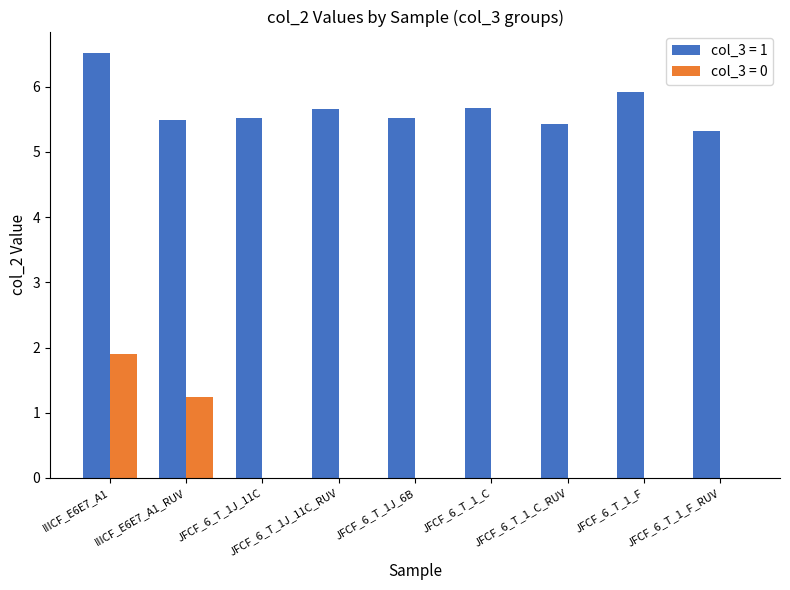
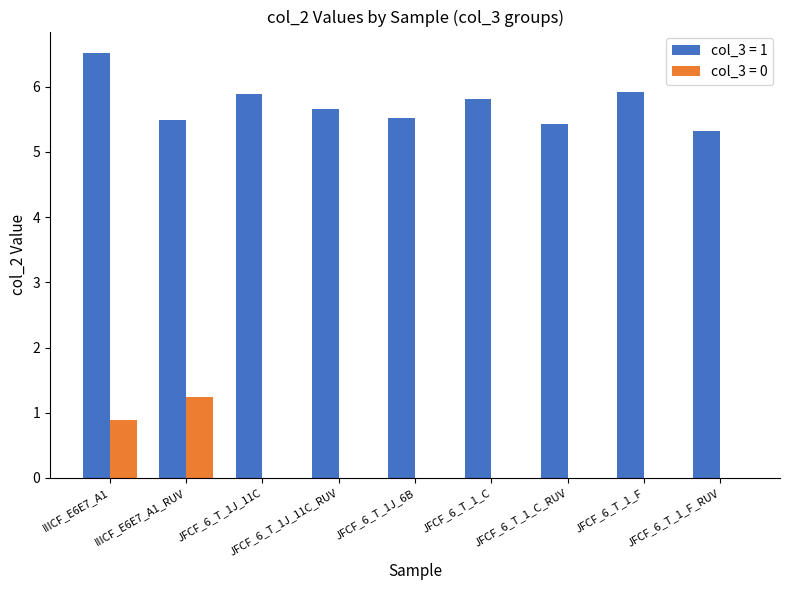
  {
    "col_3 = 1": {
      "IIICF_E6E7_A1": 6.5,
      "IIICF_E6E7_A1_RUV": 5.5,
-     "JFCF_6_T_1J_11C": 5.5,
+     "JFCF_6_T_1J_11C": 5.9,
      "JFCF_6_T_1J_11C_RUV": 5.7,
      "JFCF_6_T_1J_6B": 5.5,
-     "JFCF_6_T_1_C": 5.7,
+     "JFCF_6_T_1_C": 5.8,
      "JFCF_6_T_1_C_RUV": 5.4,
      "JFCF_6_T_1_F": 5.9,
      "JFCF_6_T_1_F_RUV": 5.3
    },
    "col_3 = 0": {
-     "IIICF_E6E7_A1": 1.9,
+     "IIICF_E6E7_A1": 0.9,
      "IIICF_E6E7_A1_RUV": 1.2,
      "JFCF_6_T_1J_11C": 0.0,
      "JFCF_6_T_1J_11C_RUV": 0.0,
      "JFCF_6_T_1J_6B": 0.0,
      "JFCF_6_T_1_C": 0.0,
      "JFCF_6_T_1_C_RUV": 0.0,
      "JFCF_6_T_1_F": 0.0,
      "JFCF_6_T_1_F_RUV": 0.0
    }
  }
